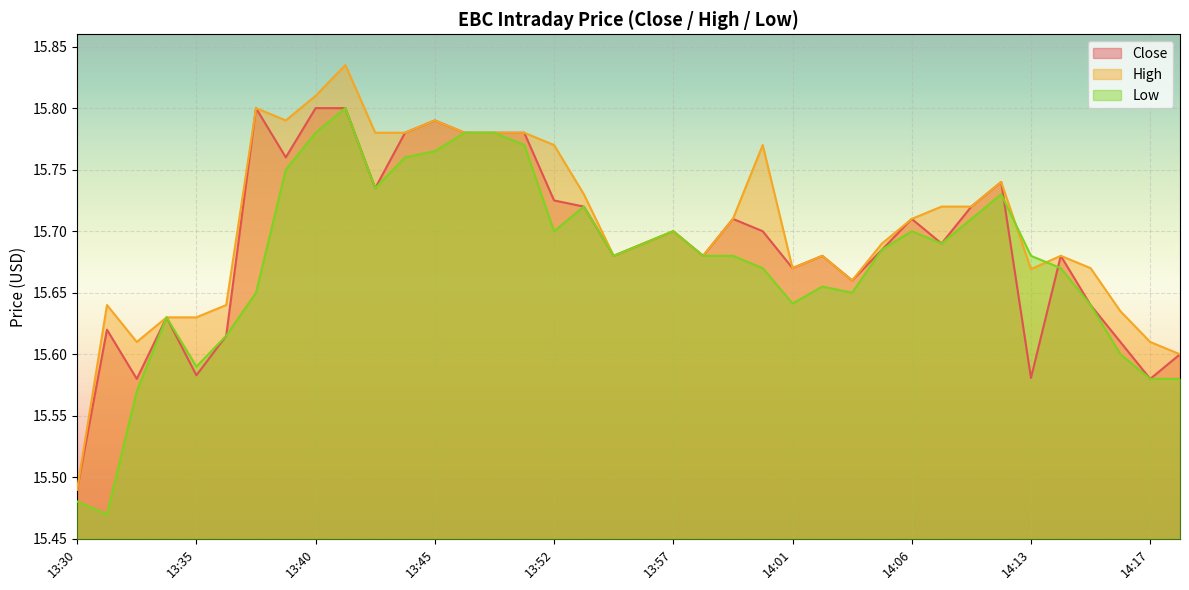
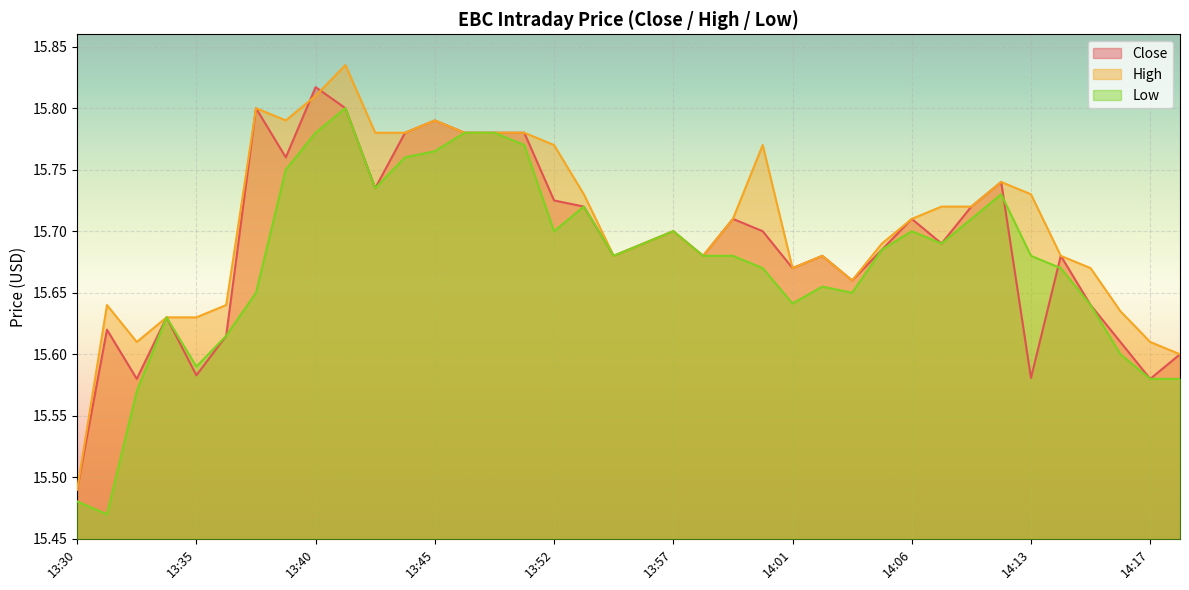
  {
    "Close": {
      "13:35": 15.583,
-     "13:40": 15.800,
+     "13:40": 15.817,
      "13:52": 15.725,
      "14:13": 15.581
    },
    "High": {
      "13:35": 15.630,
      "13:40": 15.810,
      "13:52": 15.770,
-     "14:13": 15.669,
+     "14:13": 15.730,
      "14:17": 15.610
    },
    "Low": {
      "13:30": 15.481,
      "13:35": 15.590,
      "13:40": 15.780,
      "13:45": 15.765,
      "13:52": 15.700,
      "14:01": 15.641,
      "14:06": 15.700,
      "14:13": 15.680
    }
  }
